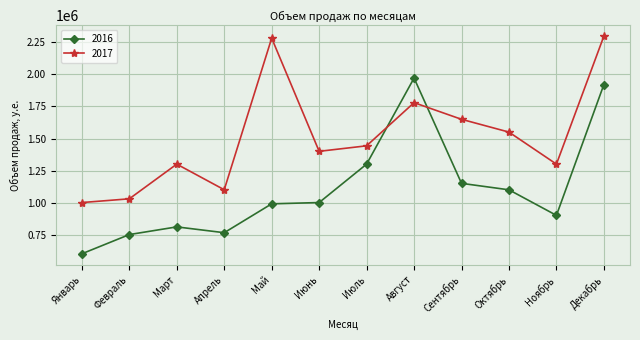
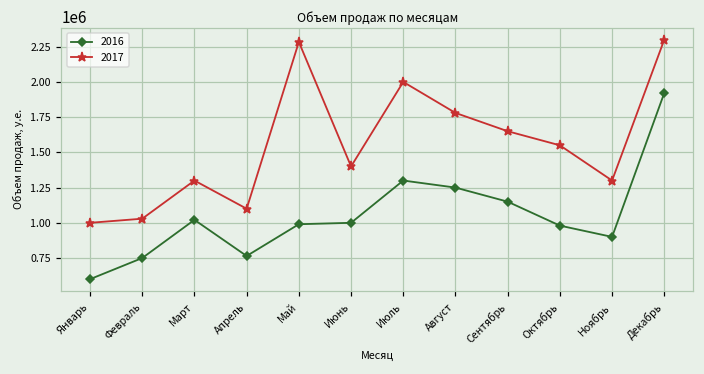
  {
    "2016": {
      "Январь": 600000,
      "Февраль": 750000,
-     "Март": 810000,
+     "Март": 1020000,
      "Апрель": 760000,
      "Май": 990000,
      "Июнь": 1000000,
      "Июль": 1300000,
-     "Август": 1970000,
+     "Август": 1250000,
      "Сентябрь": 1150000,
-     "Октябрь": 1100000,
+     "Октябрь": 980000,
      "Ноябрь": 900000,
      "Декабрь": 1920000
    },
    "2017": {
      "Январь": 1000000,
      "Февраль": 1030000,
      "Март": 1300000,
      "Апрель": 1100000,
      "Май": 2280000,
      "Июнь": 1400000,
-     "Июль": 1440000,
+     "Июль": 2000000,
      "Август": 1780000,
      "Сентябрь": 1650000,
      "Октябрь": 1550000,
      "Ноябрь": 1300000,
      "Декабрь": 2300000
    }
  }
